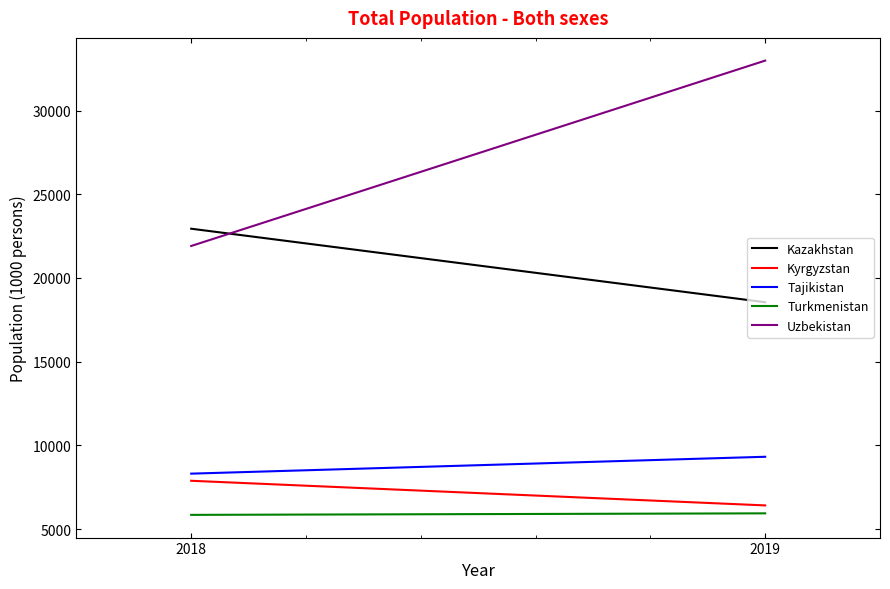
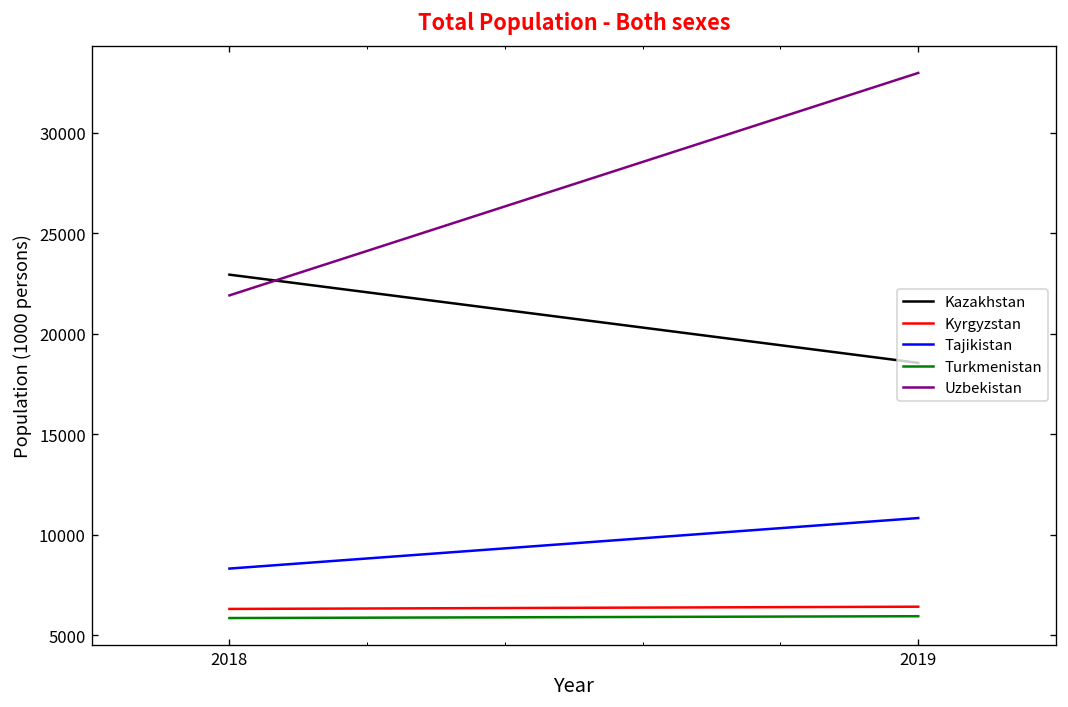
  {
    "Kazakhstan": {
      "2018": 22900
    },
    "Kyrgyzstan": {
-     "2018": 7900,
+     "2018": 6300,
      "2019": 6400
    },
    "Tajikistan": {
      "2018": 8300,
-     "2019": 9300
+     "2019": 10800
    },
    "Turkmenistan": {
      "2018": 5900,
      "2019": 5900
    },
    "Uzbekistan": {
      "2018": 21900,
      "2019": 33000
    }
  }
